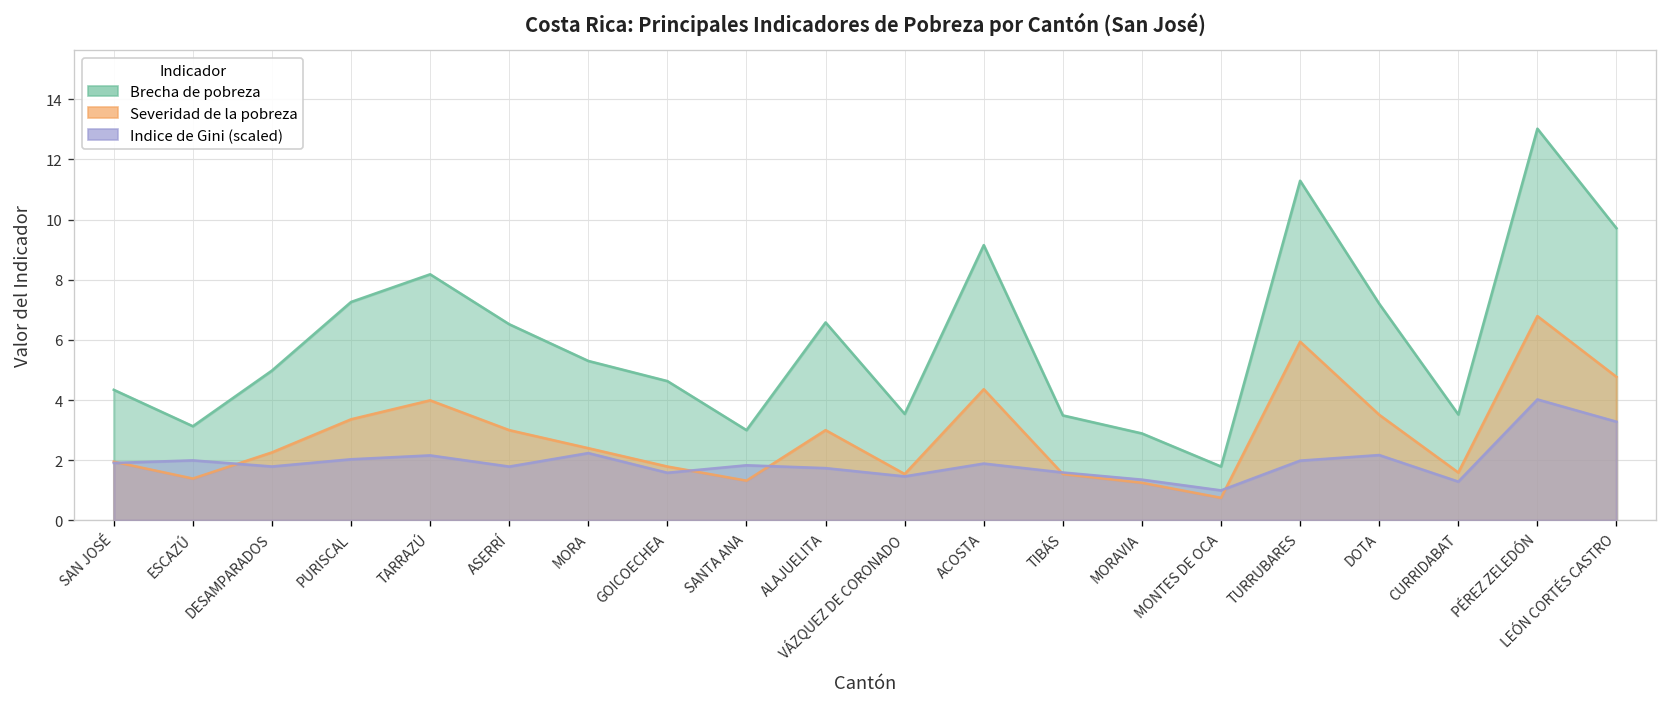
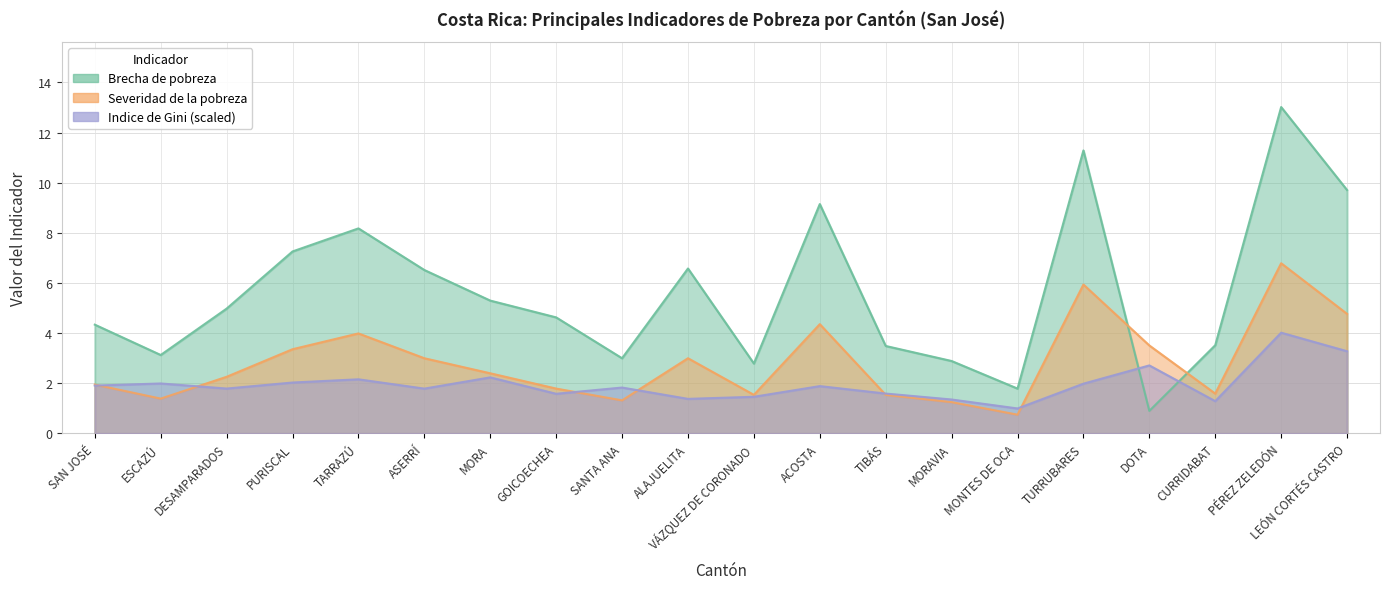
  {
    "Brecha de pobreza": {
      "SAN JOSÉ": 4.3,
      "ESCAZÚ": 3.1,
      "DESAMPARADOS": 5.0,
      "PURISCAL": 7.3,
      "TARRAZÚ": 8.2,
      "ASERRÍ": 6.5,
      "MORA": 5.3,
      "GOICOECHEA": 4.6,
      "SANTA ANA": 3.0,
      "ALAJUELITA": 6.6,
-     "VÁZQUEZ DE CORONADO": 3.5,
+     "VÁZQUEZ DE CORONADO": 2.8,
      "ACOSTA": 9.2,
      "TIBÁS": 3.5,
      "MORAVIA": 2.9,
      "MONTES DE OCA": 1.8,
      "TURRUBARES": 11.3,
-     "DOTA": 7.2,
+     "DOTA": 0.9,
      "CURRIDABAT": 3.5,
      "PÉREZ ZELEDÓN": 13.0,
      "LEÓN CORTÉS CASTRO": 9.7
    },
    "Severidad de la pobreza": {
      "ESCAZÚ": 1.4,
      "DESAMPARADOS": 2.3,
      "PURISCAL": 3.4,
      "TARRAZÚ": 4.0,
      "ASERRÍ": 3.0,
      "MORA": 2.4,
      "GOICOECHEA": 1.8,
      "SANTA ANA": 1.3,
      "ALAJUELITA": 3.0,
      "ACOSTA": 4.4,
      "MORAVIA": 1.3,
      "MONTES DE OCA": 0.8,
      "TURRUBARES": 5.9,
      "DOTA": 3.5,
      "CURRIDABAT": 1.6,
      "PÉREZ ZELEDÓN": 6.8,
      "LEÓN CORTÉS CASTRO": 4.8
    },
    "Indice de Gini (scaled)": {
      "ESCAZÚ": 2.0,
      "DESAMPARADOS": 1.8,
      "PURISCAL": 2.0,
      "TARRAZÚ": 2.2,
      "ASERRÍ": 1.8,
      "MORA": 2.2,
      "GOICOECHEA": 1.6,
      "SANTA ANA": 1.8,
-     "ALAJUELITA": 1.7,
+     "ALAJUELITA": 1.4,
      "ACOSTA": 1.9,
      "MORAVIA": 1.4,
      "MONTES DE OCA": 1.0,
      "TURRUBARES": 2.0,
-     "DOTA": 2.2,
+     "DOTA": 2.7,
      "CURRIDABAT": 1.3,
      "PÉREZ ZELEDÓN": 4.0,
      "LEÓN CORTÉS CASTRO": 3.3
    }
  }
